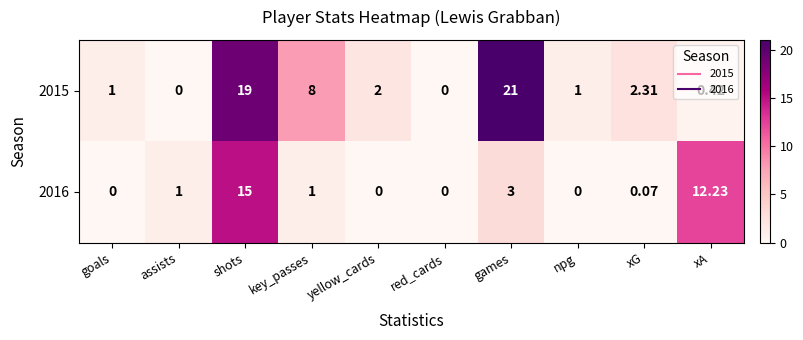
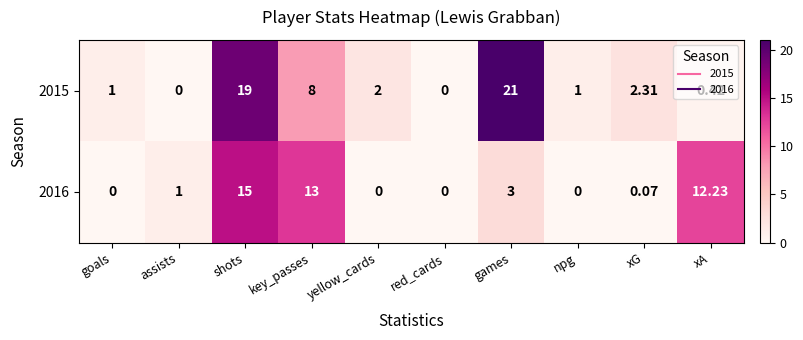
  {
    "2015": {
      "goals": 1,
      "assists": 0,
      "shots": 19,
      "key_passes": 8,
      "yellow_cards": 2,
      "red_cards": 0,
      "games": 21,
      "npg": 1,
      "xG": 2.31
    },
    "2016": {
      "goals": 0,
      "assists": 1,
      "shots": 15,
-     "key_passes": 1,
+     "key_passes": 13,
      "yellow_cards": 0,
      "red_cards": 0,
      "games": 3,
      "npg": 0,
      "xG": 0.07,
      "xA": 12.23
    }
  }
